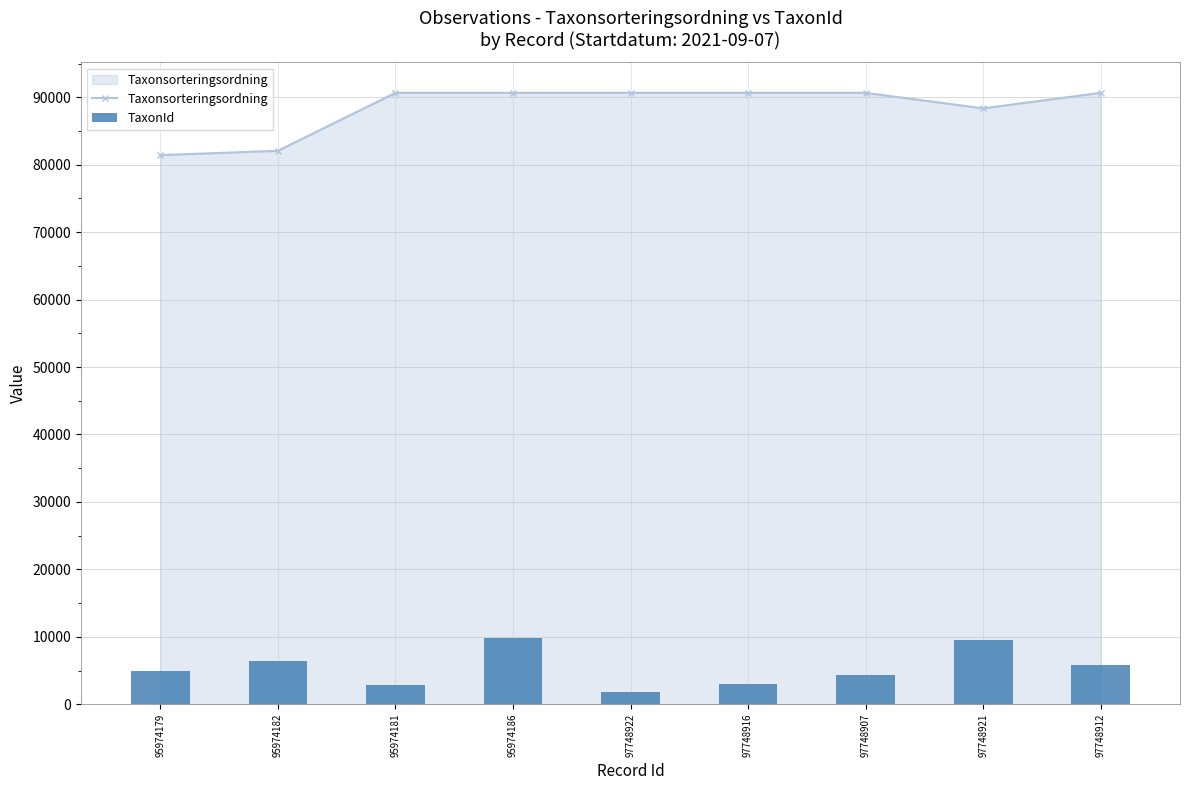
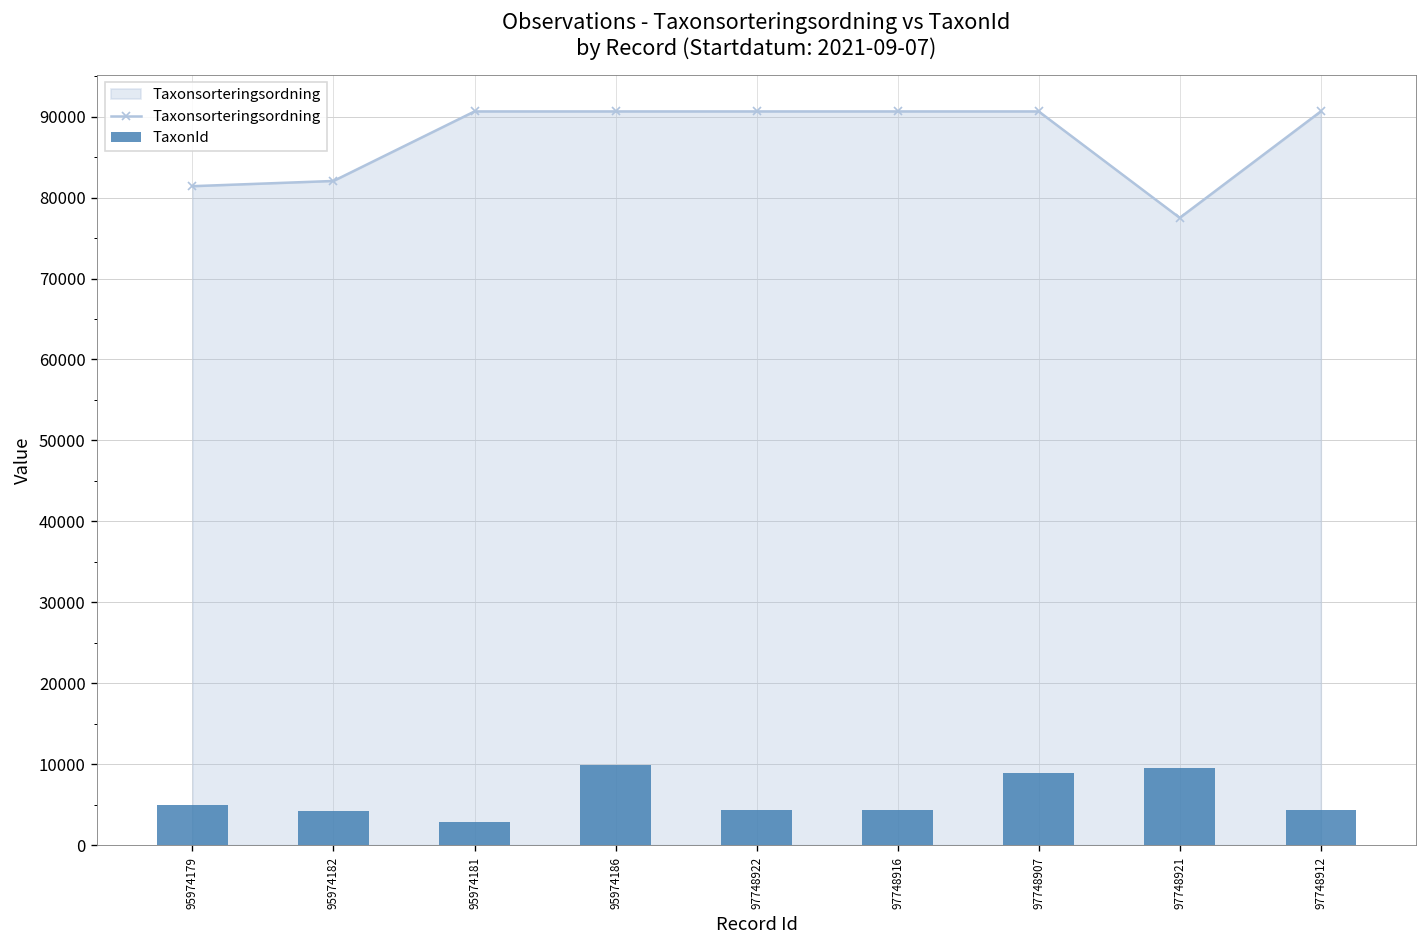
  {
    "TaxonId": {
      "95974179": 5000,
-     "95974182": 6000,
+     "95974182": 4000,
      "95974181": 3000,
      "95974186": 10000,
-     "97748922": 2000,
-     "97748916": 3000,
-     "97748907": 4000,
+     "97748922": 4000,
+     "97748916": 4000,
+     "97748907": 9000,
      "97748921": 10000,
-     "97748912": 6000
+     "97748912": 4000
    },
    "Taxonsorteringsordning": {
      "95974179": 81000,
      "95974182": 82000,
      "95974181": 91000,
      "95974186": 91000,
      "97748922": 91000,
      "97748916": 91000,
      "97748907": 91000,
-     "97748921": 88000,
+     "97748921": 78000,
      "97748912": 91000
    }
  }
